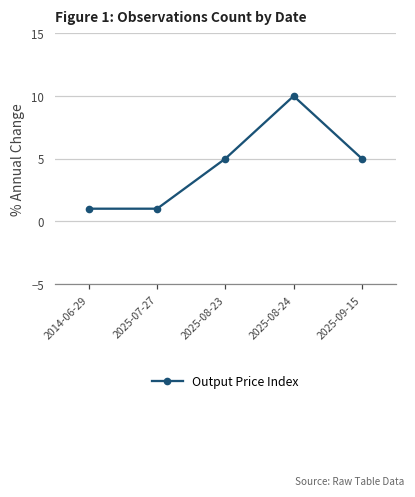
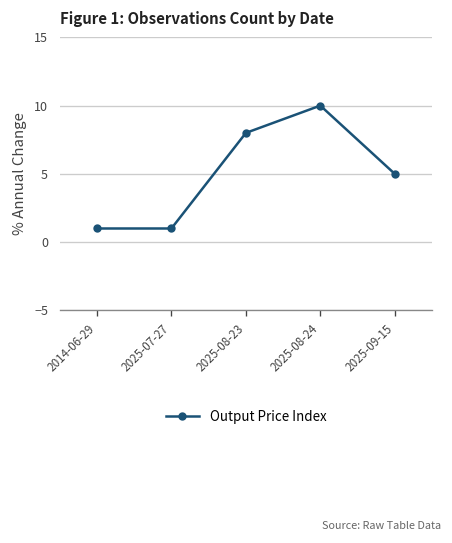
  {
    "2014-06-29": 1,
    "2025-07-27": 1,
-   "2025-08-23": 5,
+   "2025-08-23": 8,
    "2025-08-24": 10,
    "2025-09-15": 5
  }
